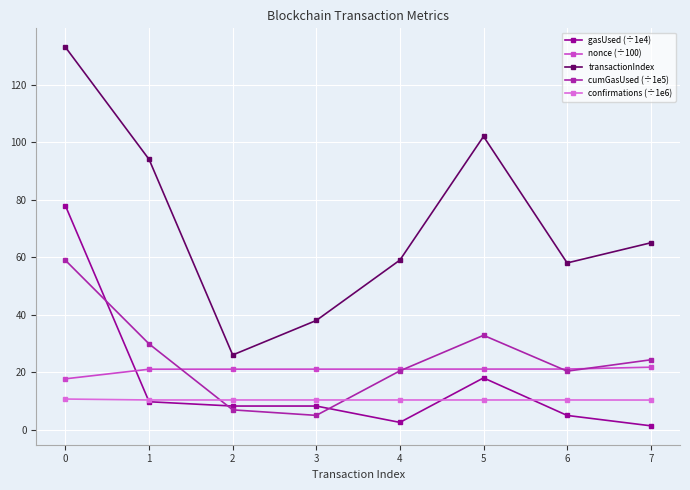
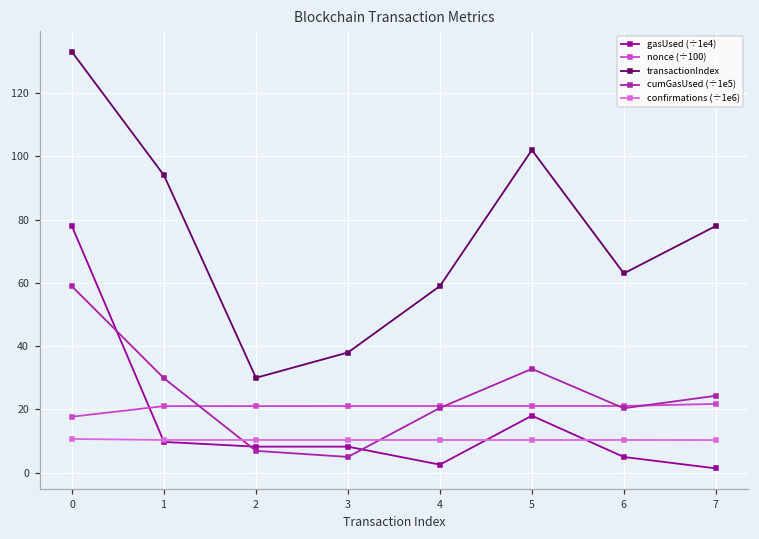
  {
    "transactionIndex": {
      "0": 133,
      "1": 94,
-     "2": 26,
+     "2": 30,
      "3": 38,
      "4": 59,
      "5": 102,
-     "6": 58,
-     "7": 65
+     "6": 63,
+     "7": 78
    }
  }
